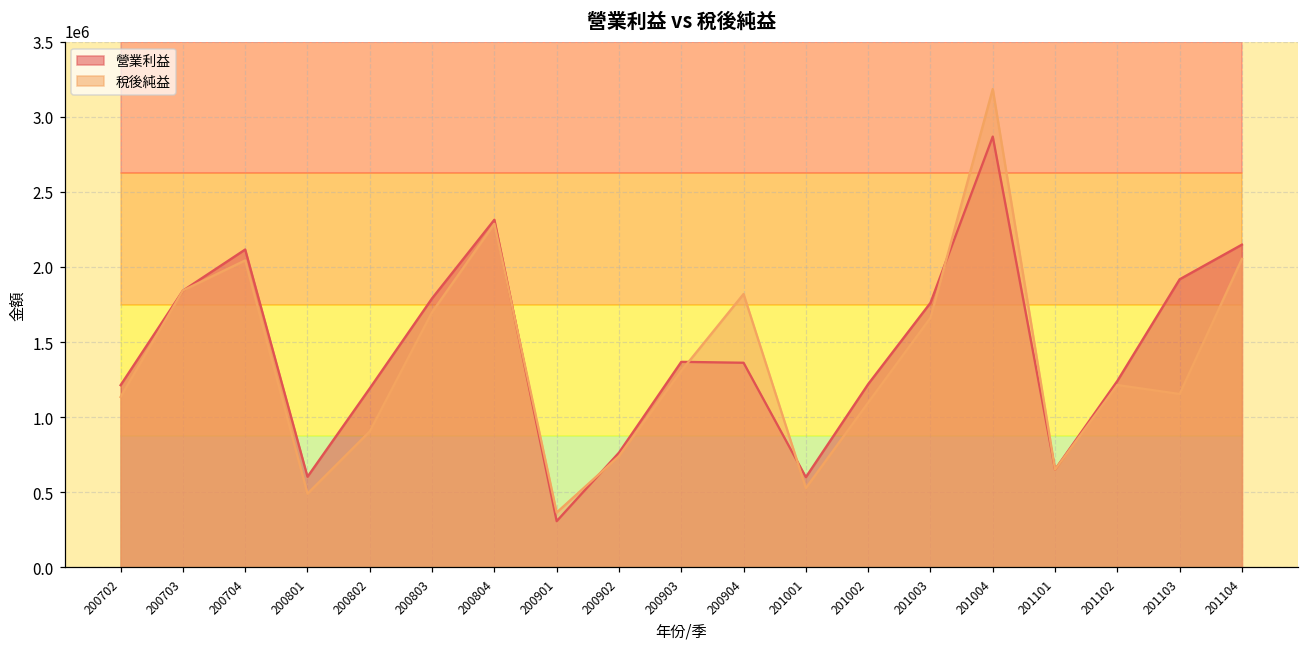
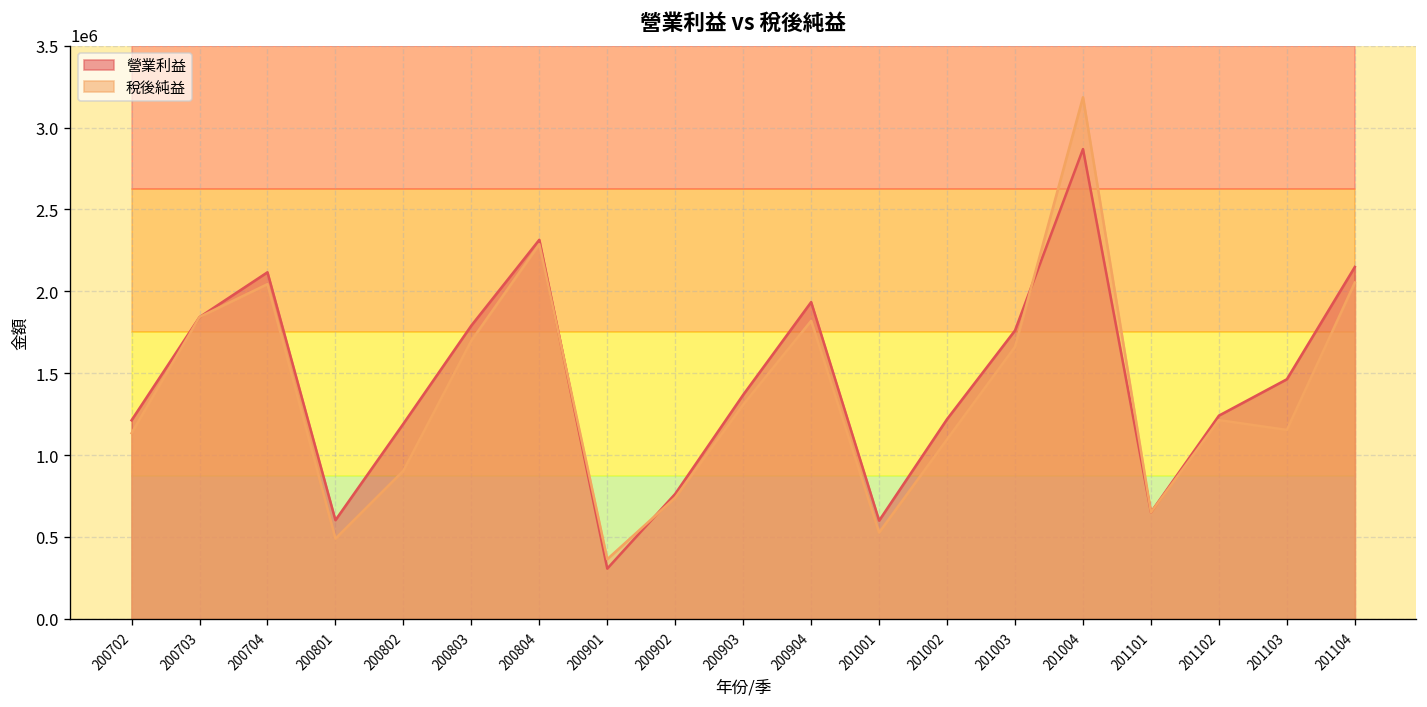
  {
    "營業利益": {
      "200702": 1210000,
      "200704": 2120000,
      "200801": 600000,
      "200802": 1190000,
      "200803": 1790000,
      "200804": 2310000,
      "200901": 310000,
      "200902": 760000,
      "200903": 1370000,
-     "200904": 1360000,
+     "200904": 1930000,
      "201001": 600000,
      "201002": 1220000,
      "201003": 1760000,
      "201004": 2870000,
      "201102": 1240000,
-     "201103": 1920000,
+     "201103": 1460000,
      "201104": 2150000
    },
    "稅後純益": {
      "200702": 1130000,
      "200704": 2040000,
      "200801": 490000,
      "200802": 900000,
      "200803": 1700000,
      "200804": 2290000,
      "200901": 360000,
      "200902": 740000,
      "200903": 1310000,
      "200904": 1820000,
      "201001": 530000,
      "201002": 1100000,
      "201003": 1660000,
      "201004": 3190000,
      "201102": 1210000,
      "201103": 1150000,
      "201104": 2050000
    }
  }
